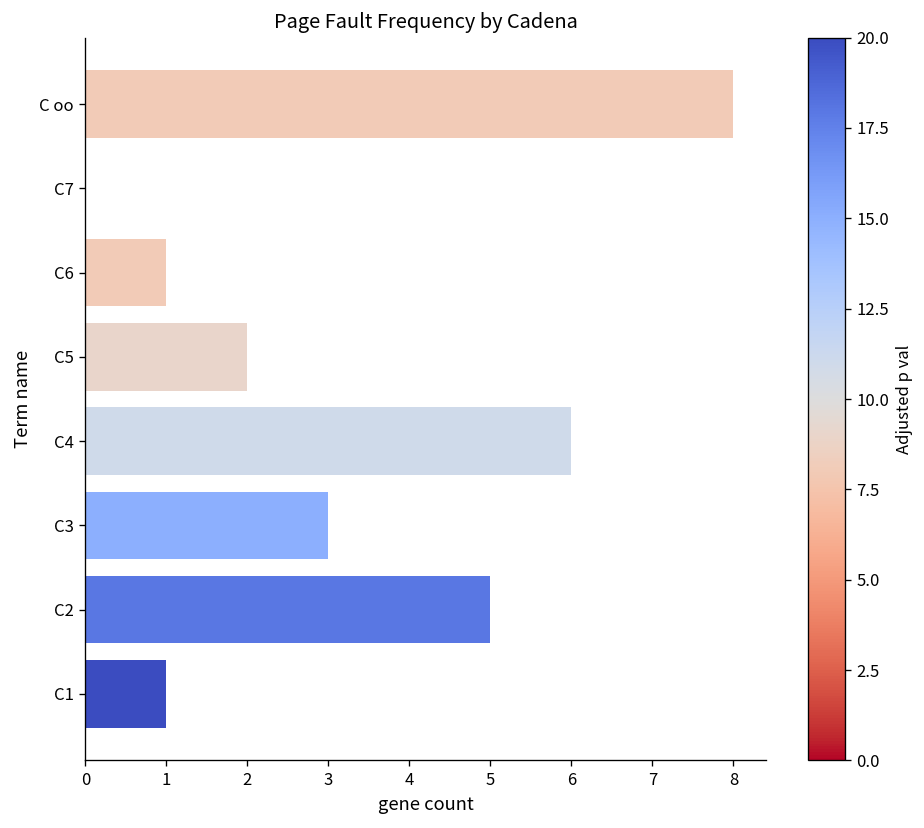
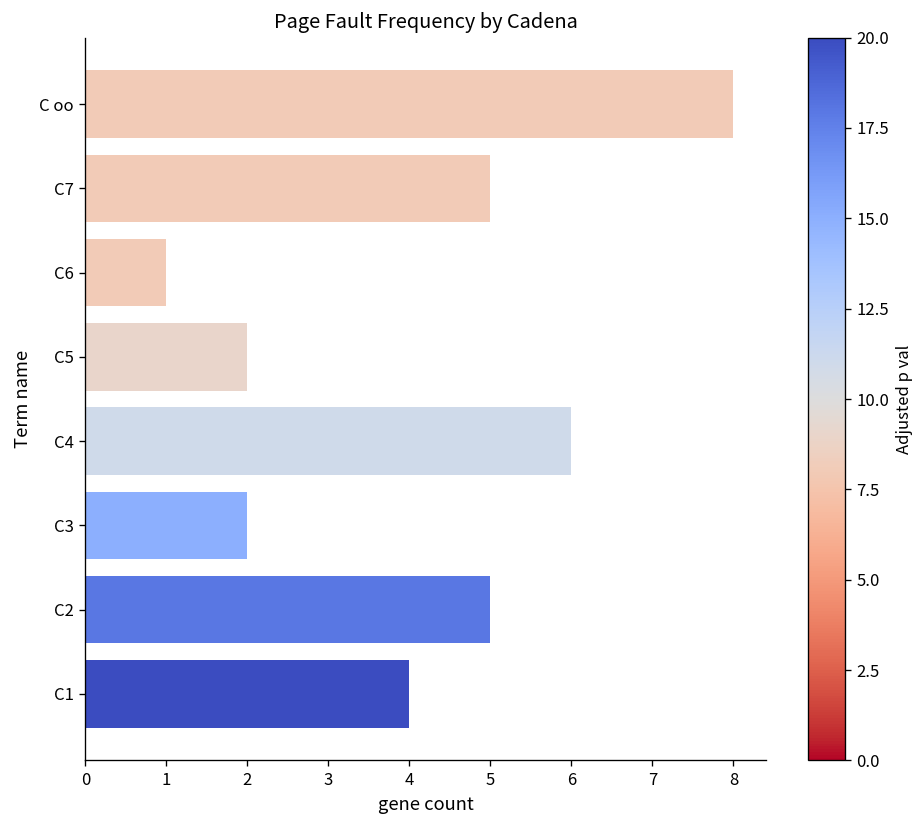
  {
    "C oo": 8,
-   "C7": 0,
+   "C7": 5,
    "C6": 1,
    "C5": 2,
    "C4": 6,
-   "C3": 3,
+   "C3": 2,
    "C2": 5,
-   "C1": 1
+   "C1": 4
  }
